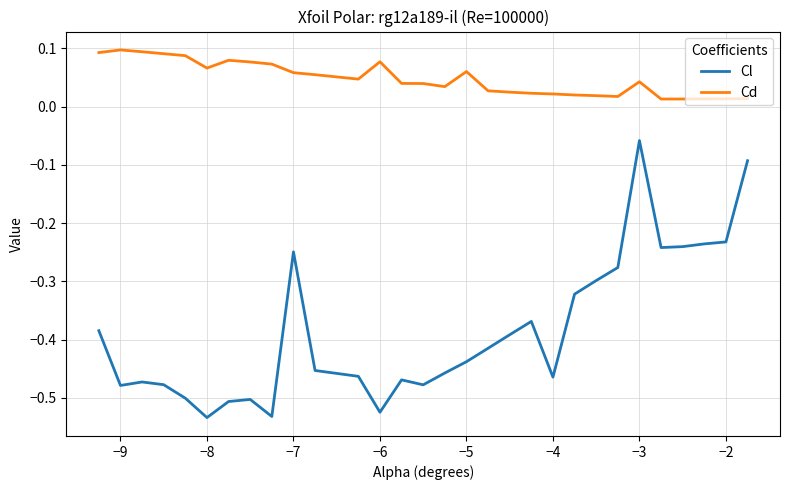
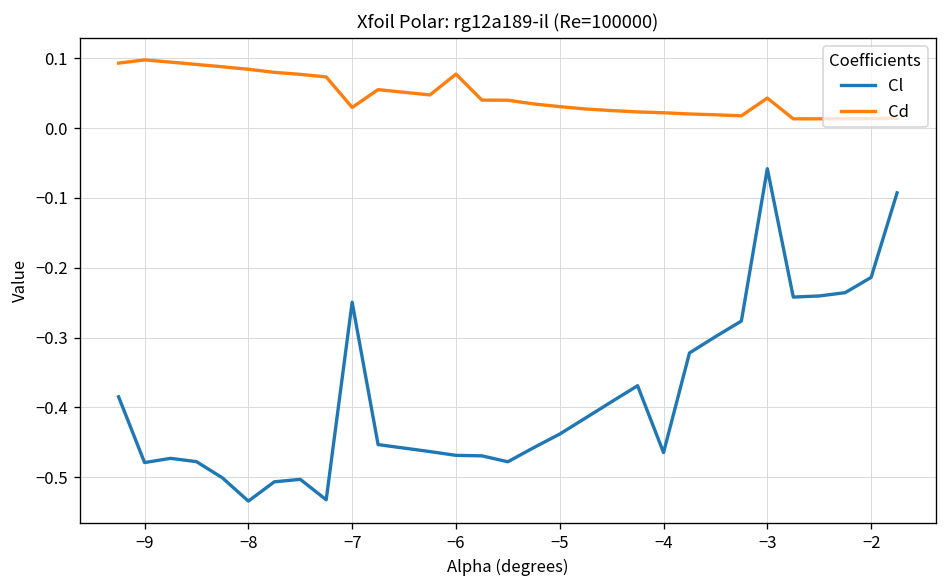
  {
    "Cl": {
      "−9": -0.48,
      "−8": -0.53,
      "−7": -0.25,
-     "−6": -0.52,
+     "−6": -0.47,
      "−5": -0.44,
      "−4": -0.46,
      "−3": -0.06,
-     "−2": -0.23
+     "−2": -0.21
    },
    "Cd": {
      "−9": 0.10,
-     "−8": 0.07,
-     "−7": 0.06,
+     "−8": 0.08,
+     "−7": 0.03,
      "−6": 0.08,
-     "−5": 0.06,
+     "−5": 0.03,
      "−4": 0.02,
      "−3": 0.04
    }
  }
